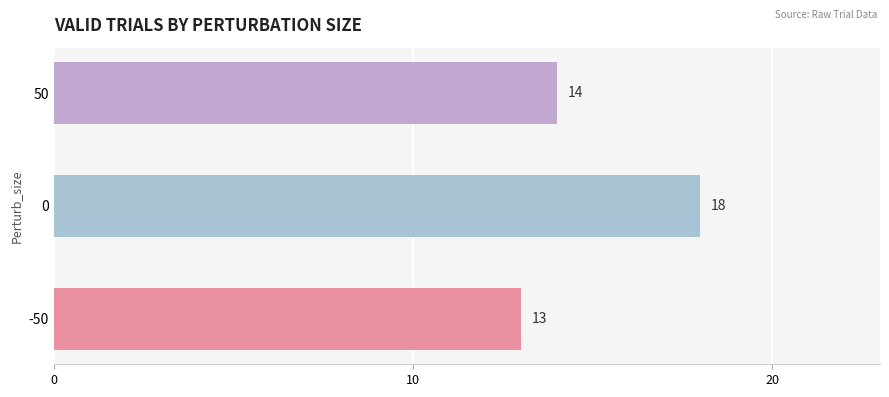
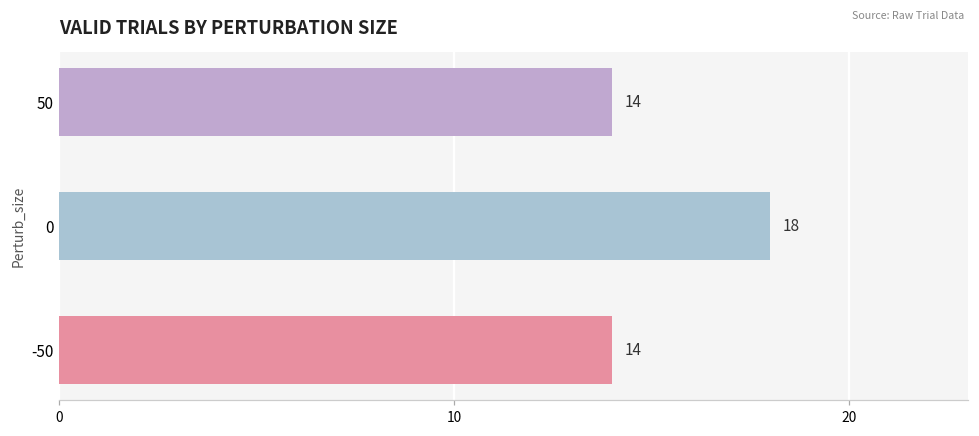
  {
    "50": 14,
    "0": 18,
-   "-50": 13
+   "-50": 14
  }
